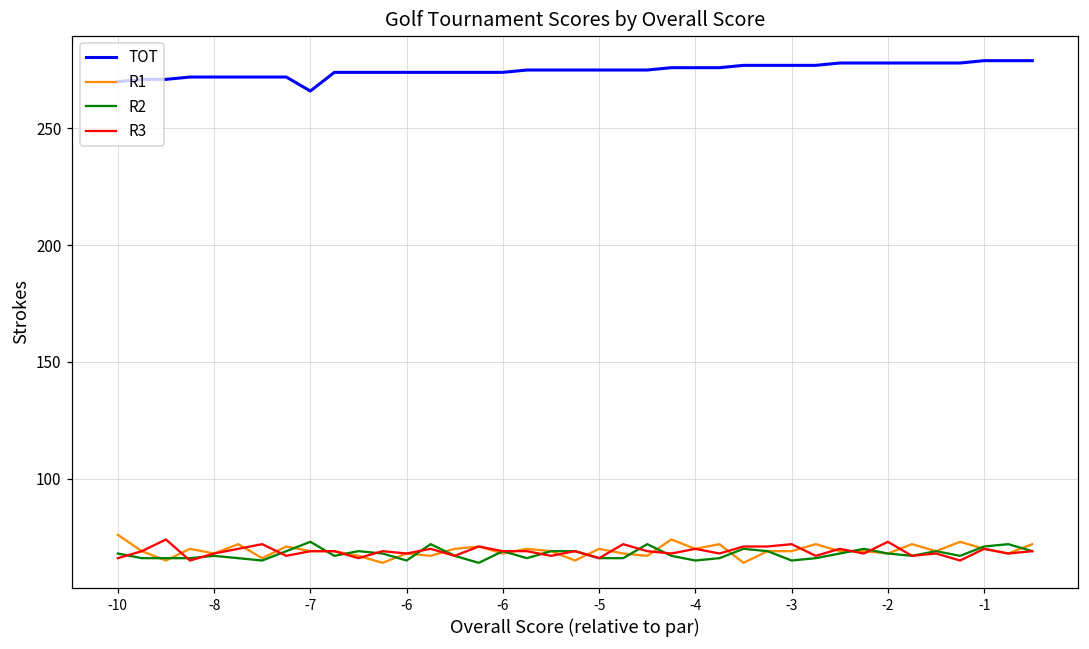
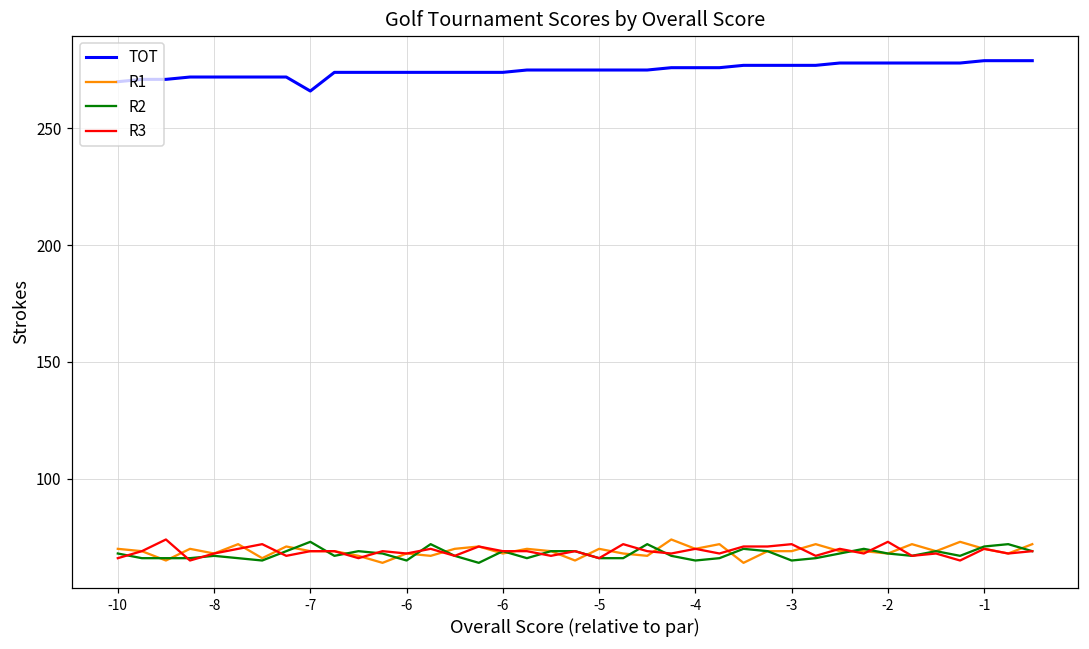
  {
    "TOT": {
      "-7": 266
    },
    "R1": {
-     "-10": 76
+     "-10": 70
    },
    "R2": {
      "-10": 68,
      "-7": 73
    },
    "R3": {
      "-10": 66
    }
  }
